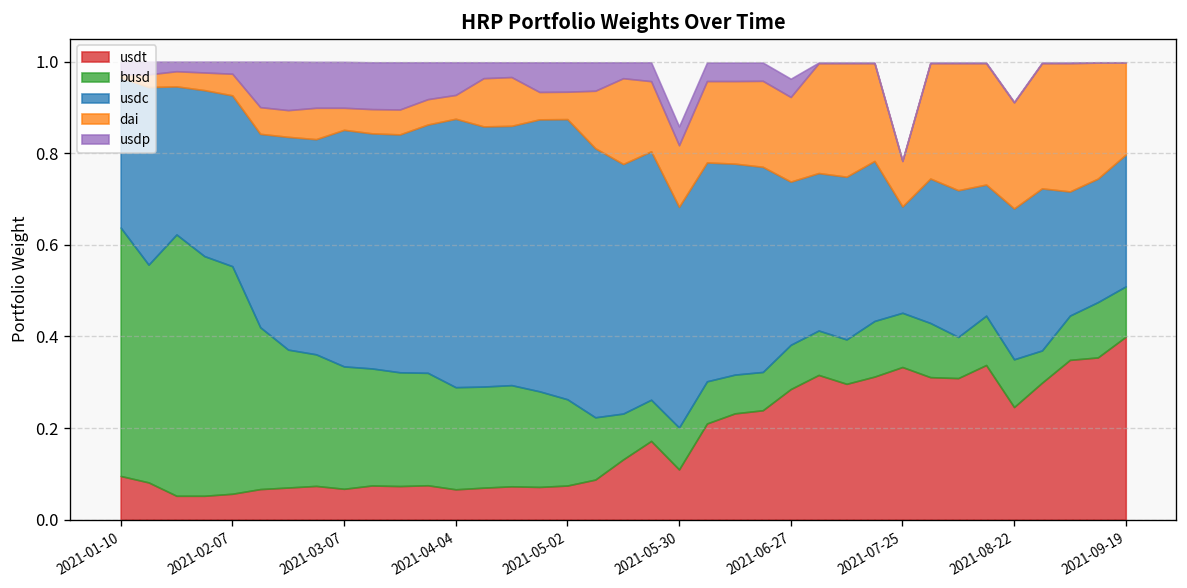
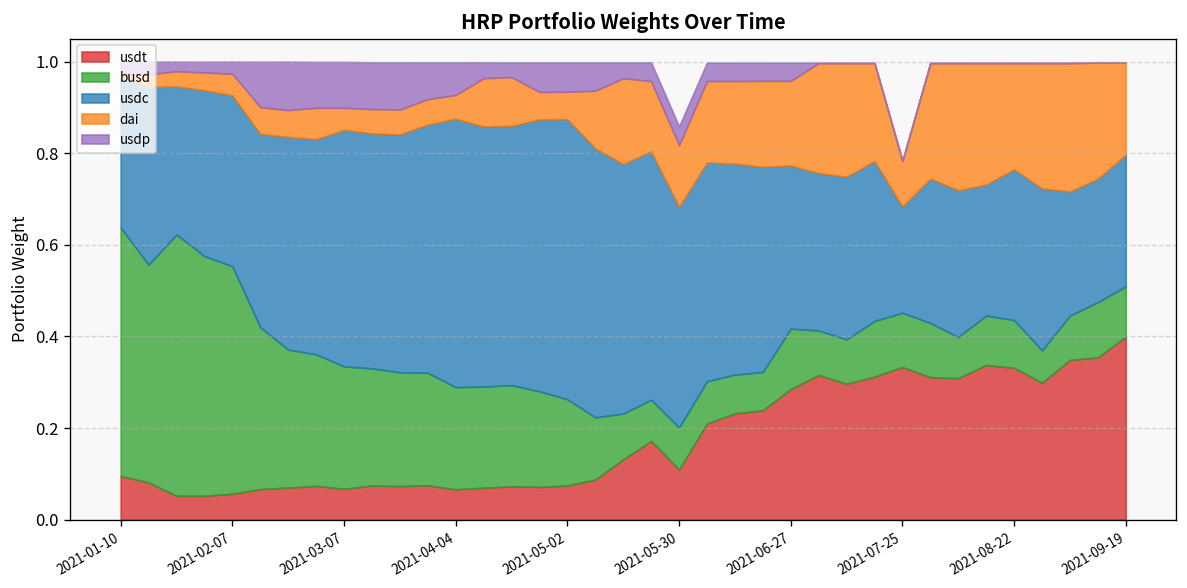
  {
    "usdt": {
      "2021-01-10": 0.10,
      "2021-02-07": 0.06,
      "2021-03-07": 0.07,
      "2021-04-04": 0.07,
      "2021-05-02": 0.07,
      "2021-05-30": 0.11,
      "2021-06-27": 0.29,
      "2021-07-25": 0.33,
-     "2021-08-22": 0.25,
+     "2021-08-22": 0.33,
      "2021-09-19": 0.40
    },
    "busd": {
      "2021-01-10": 0.54,
      "2021-02-07": 0.50,
      "2021-03-07": 0.27,
      "2021-04-04": 0.22,
      "2021-05-02": 0.19,
      "2021-05-30": 0.09,
-     "2021-06-27": 0.10,
+     "2021-06-27": 0.13,
      "2021-07-25": 0.12,
      "2021-08-22": 0.10,
      "2021-09-19": 0.11
    },
    "usdc": {
      "2021-02-07": 0.37,
      "2021-03-07": 0.52,
      "2021-04-04": 0.59,
      "2021-05-02": 0.61,
      "2021-05-30": 0.48,
      "2021-06-27": 0.36,
      "2021-07-25": 0.23,
      "2021-08-22": 0.33,
      "2021-09-19": 0.29
    },
    "dai": {
      "2021-02-07": 0.05,
      "2021-03-07": 0.05,
      "2021-04-04": 0.05,
      "2021-05-02": 0.06,
      "2021-05-30": 0.13,
      "2021-06-27": 0.18
    },
    "usdp": {
      "2021-02-07": 0.03,
      "2021-03-07": 0.10,
      "2021-04-04": 0.07,
      "2021-05-02": 0.06,
      "2021-05-30": 0.04,
      "2021-06-27": 0.04
    }
  }
